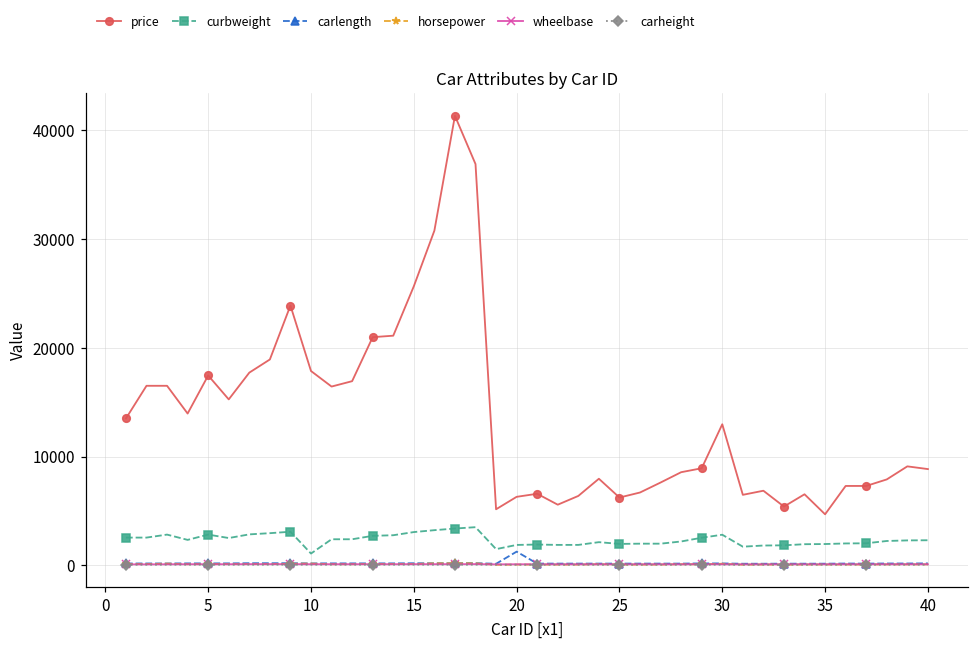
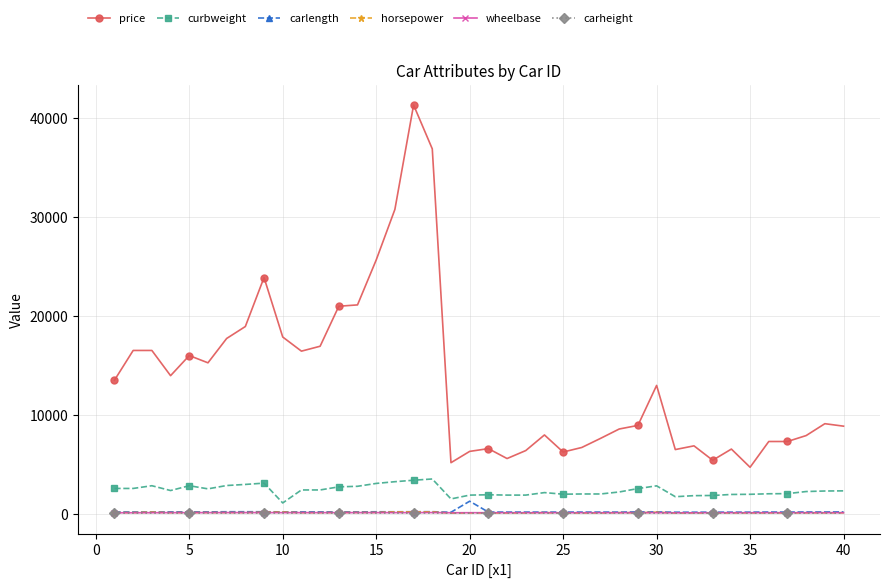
  {
    "price": {
-     "5": 17000,
+     "5": 16000,
      "10": 18000,
      "15": 26000,
      "20": 6000,
      "25": 6000,
      "30": 13000,
      "35": 5000,
      "40": 9000
    },
    "curbweight": {
      "5": 3000,
      "10": 1000,
      "15": 3000,
      "20": 2000,
      "25": 2000,
      "30": 3000,
      "35": 2000,
      "40": 2000
    },
    "carlength": {
      "20": 1000
    }
  }
